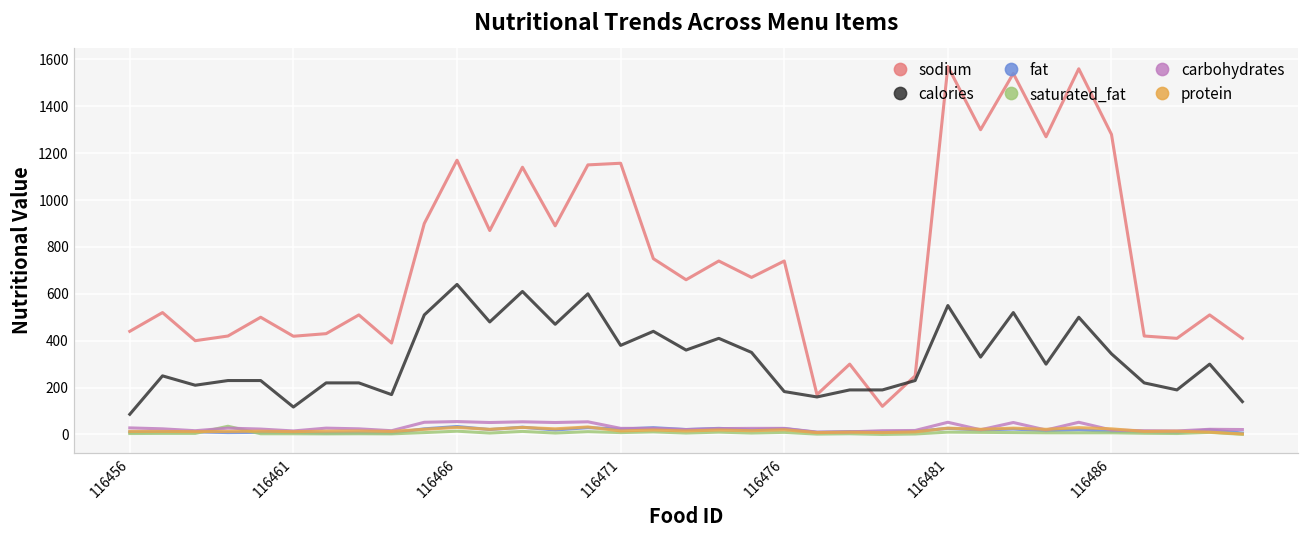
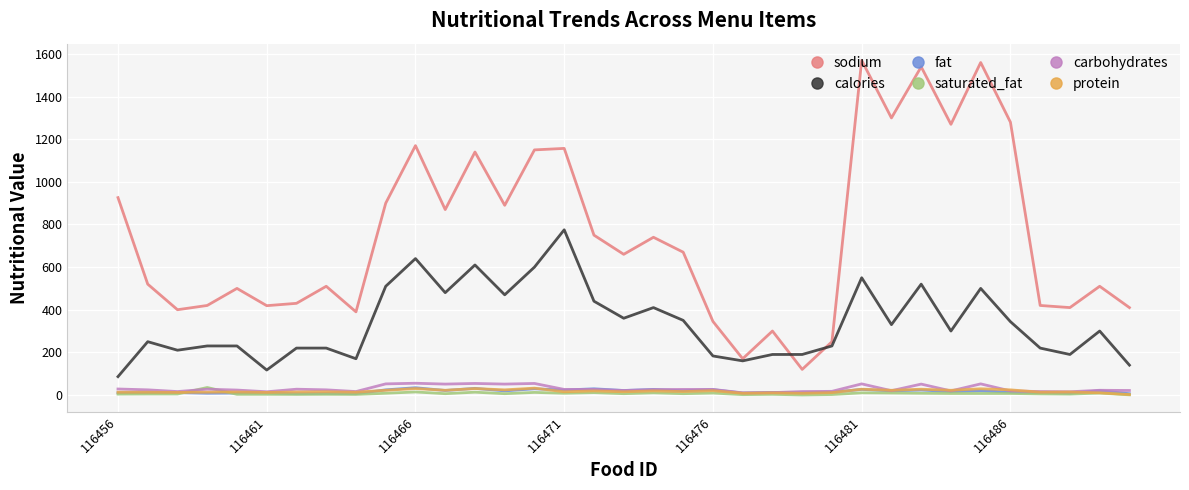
  {
    "sodium": {
-     "116456": 440,
+     "116456": 930,
      "116461": 420,
      "116466": 1170,
      "116471": 1160,
-     "116476": 740,
+     "116476": 350,
      "116481": 1570,
      "116486": 1280
    },
    "calories": {
      "116456": 90,
      "116461": 120,
      "116466": 640,
-     "116471": 380,
+     "116471": 780,
      "116476": 180,
      "116481": 550,
      "116486": 340
    },
    "saturated_fat": {
      "116466": 10,
      "116481": 10
    },
    "carbohydrates": {
      "116456": 30,
      "116466": 60,
      "116481": 50
    }
  }
